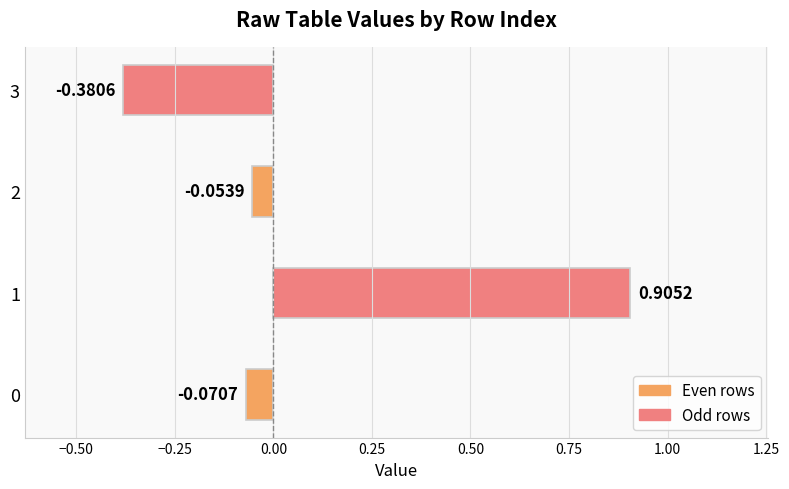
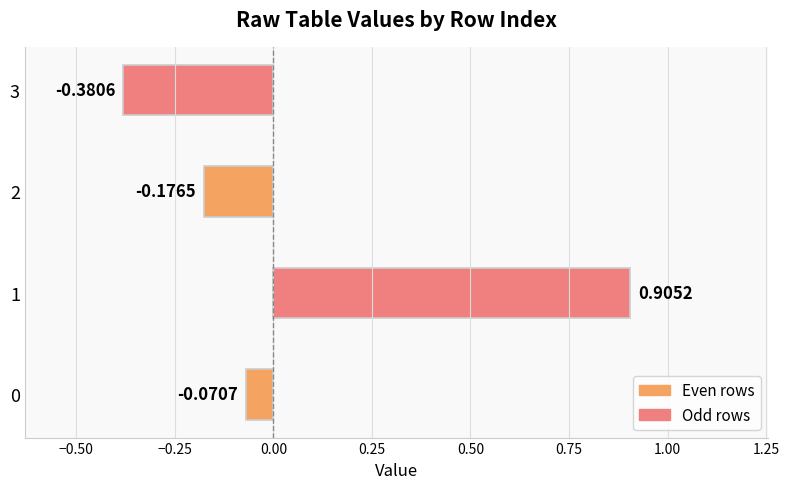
  {
    "3": -0.3806,
-   "2": -0.0539,
+   "2": -0.1765,
    "1": 0.9052,
    "0": -0.0707
  }
